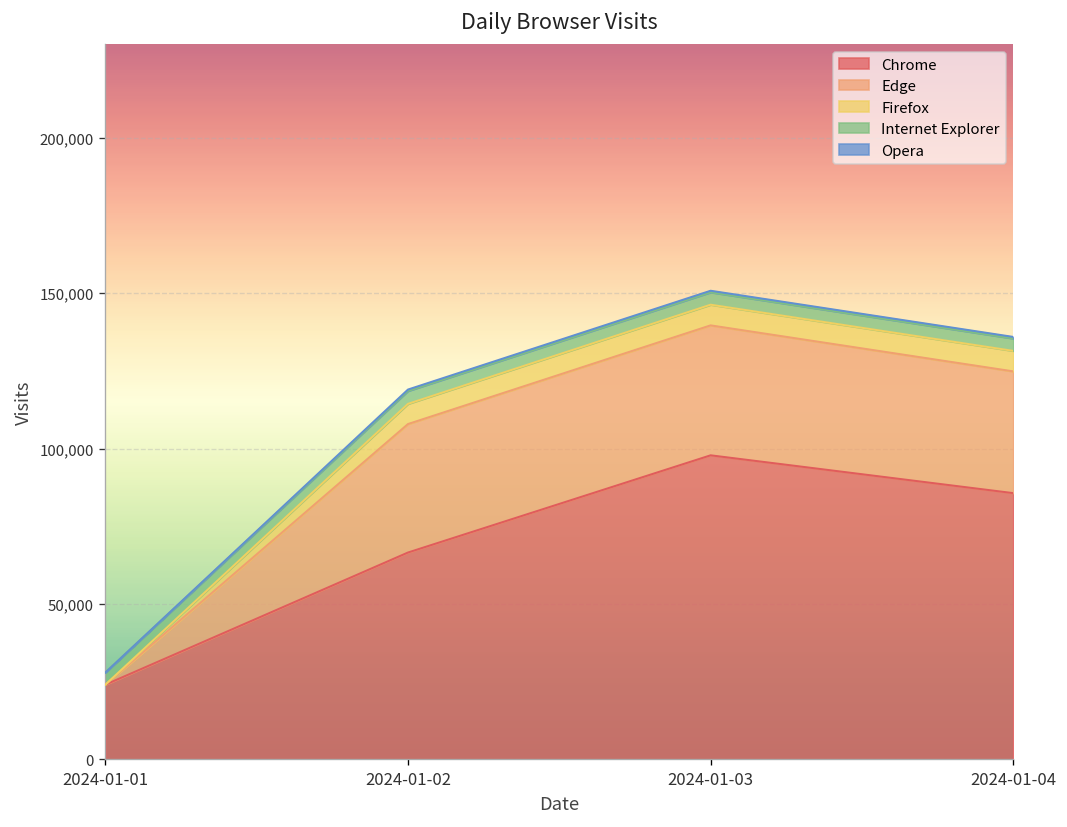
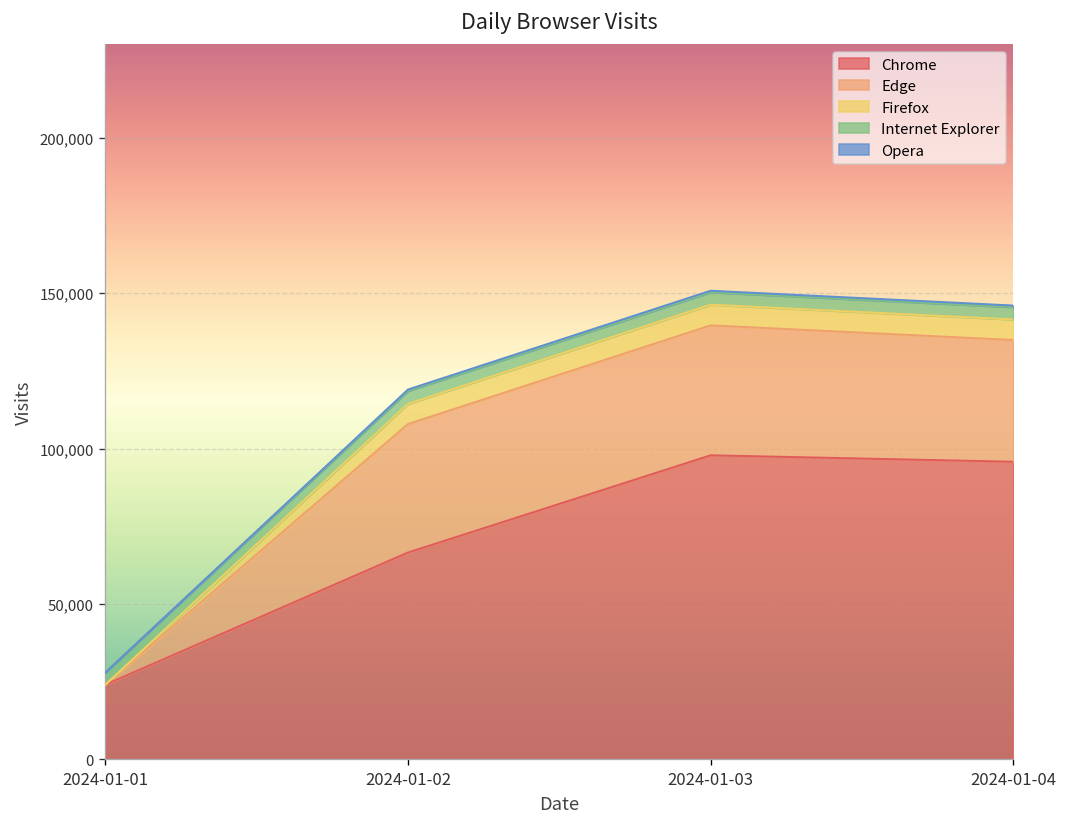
  {
    "Chrome": {
      "2024-01-02": "67,000",
      "2024-01-03": "98,000",
-     "2024-01-04": "86,000"
+     "2024-01-04": "96,000"
    }
  }
